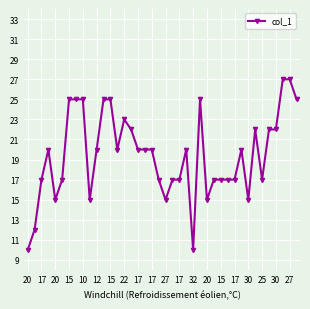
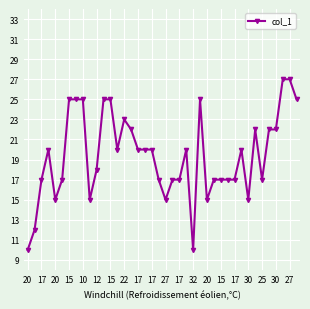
  {
    "10": 25,
-   "12": 20,
+   "12": 18,
    "22": 23,
    "32": 10
  }
